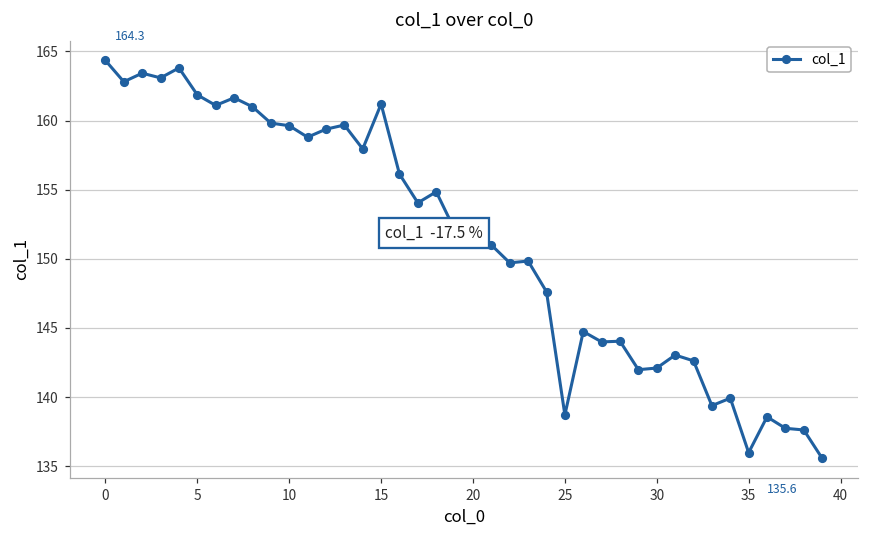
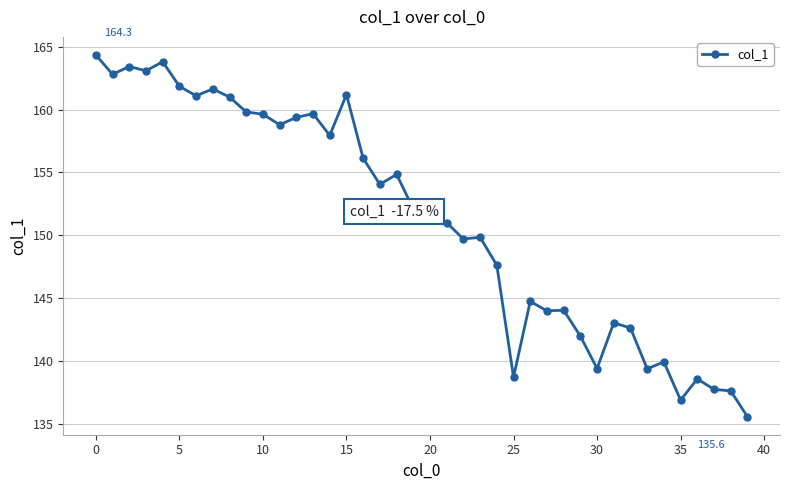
  {
    "5": 161.9,
    "10": 159.6,
    "15": 161.2,
    "25": 138.7,
-   "30": 142.1,
-   "35": 136.0
+   "30": 139.4,
+   "35": 136.9
  }
